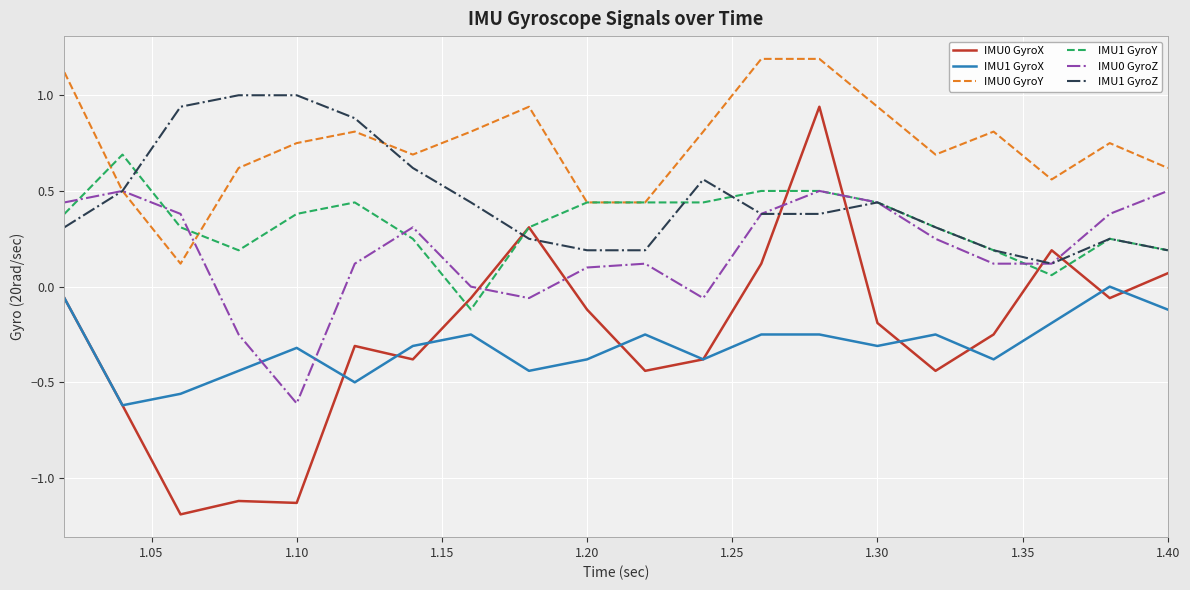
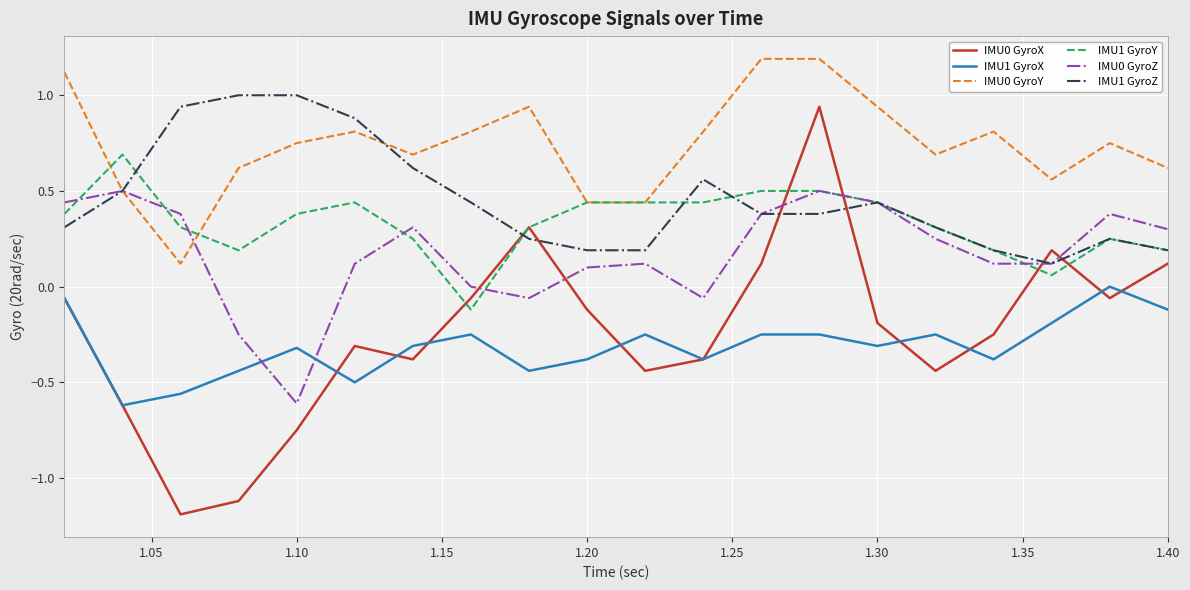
  {
    "IMU0 GyroX": {
-     "1.10": -1.13,
+     "1.10": -0.75,
      "1.20": -0.12,
      "1.30": -0.19,
-     "1.40": 0.07
+     "1.40": 0.12
    },
    "IMU1 GyroX": {
      "1.10": -0.32,
      "1.20": -0.38,
      "1.30": -0.31,
      "1.40": -0.12
    },
    "IMU0 GyroY": {
      "1.10": 0.75,
      "1.30": 0.94,
      "1.40": 0.62
    },
    "IMU1 GyroY": {
      "1.10": 0.38
    },
    "IMU0 GyroZ": {
      "1.10": -0.6,
      "1.20": 0.1,
-     "1.40": 0.5
+     "1.40": 0.3
    },
    "IMU1 GyroZ": {
      "1.10": 1.00,
      "1.20": 0.19
    }
  }
